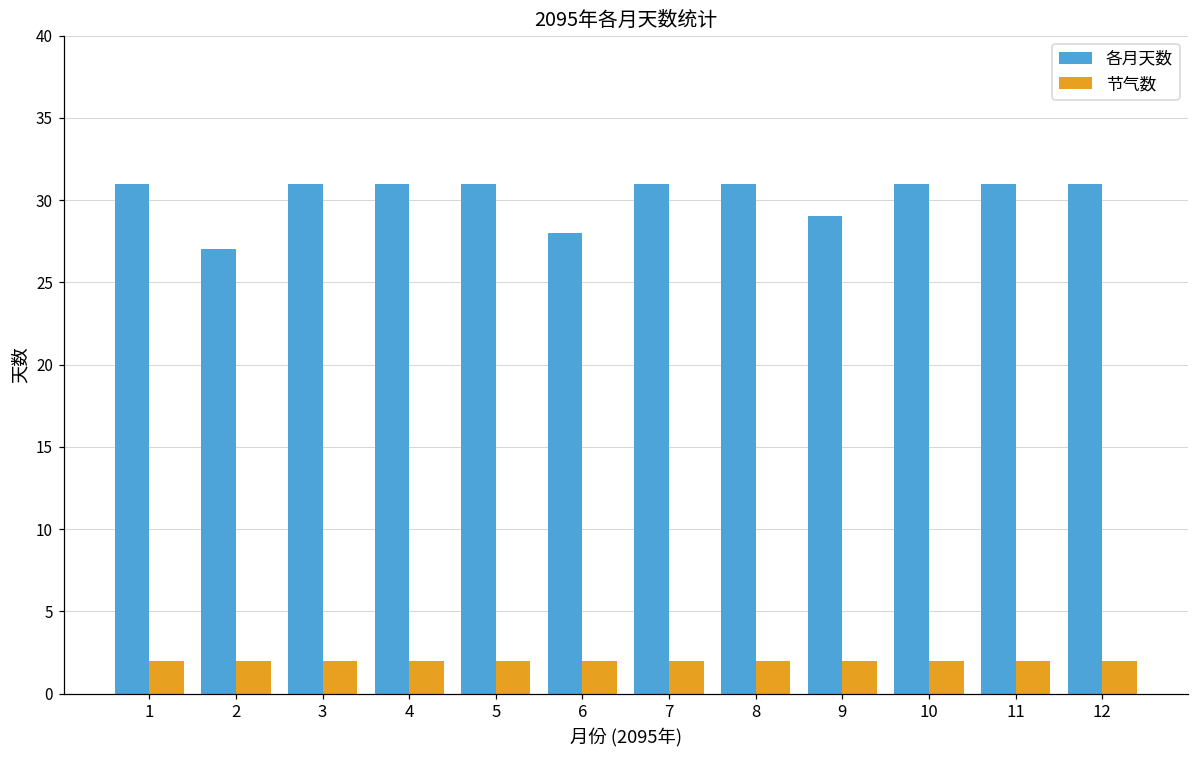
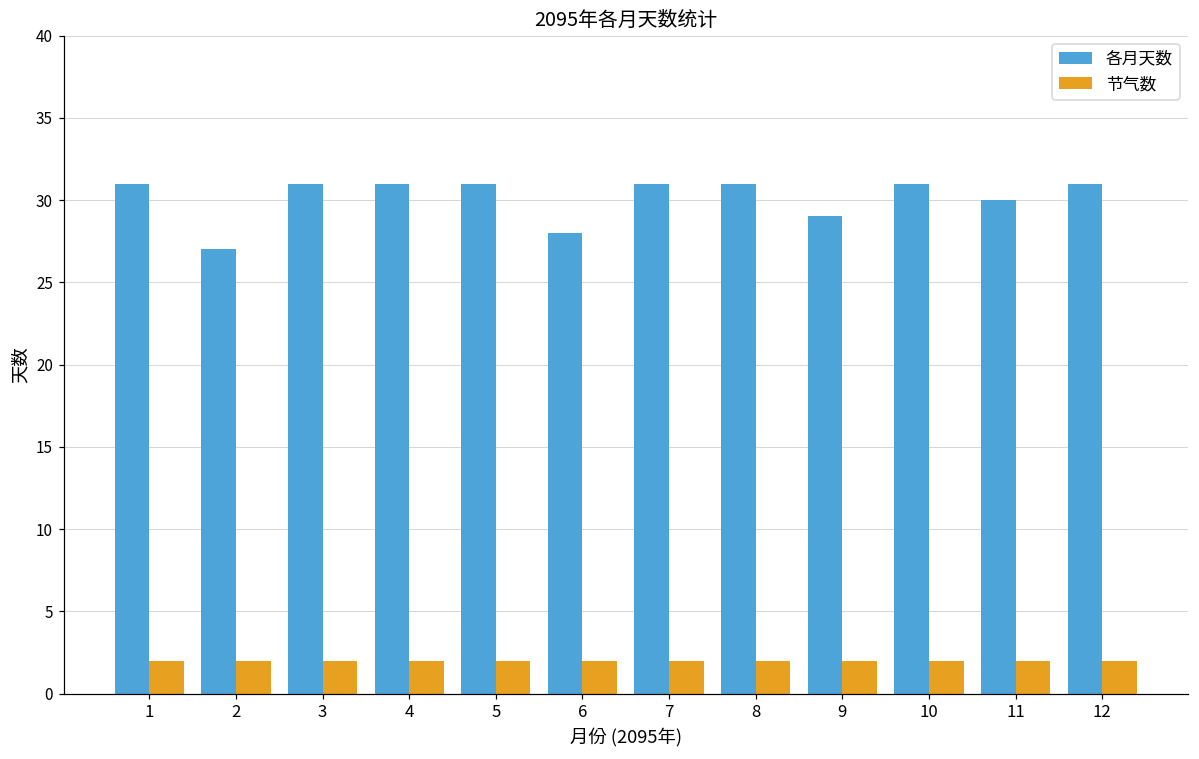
  {
    "各月天数": {
      "1": 31,
      "2": 27,
      "3": 31,
      "4": 31,
      "5": 31,
      "6": 28,
      "7": 31,
      "8": 31,
      "9": 29,
      "10": 31,
-     "11": 31,
+     "11": 30,
      "12": 31
    },
    "节气数": {
      "1": 2,
      "2": 2,
      "3": 2,
      "4": 2,
      "5": 2,
      "6": 2,
      "7": 2,
      "8": 2,
      "9": 2,
      "10": 2,
      "11": 2,
      "12": 2
    }
  }
